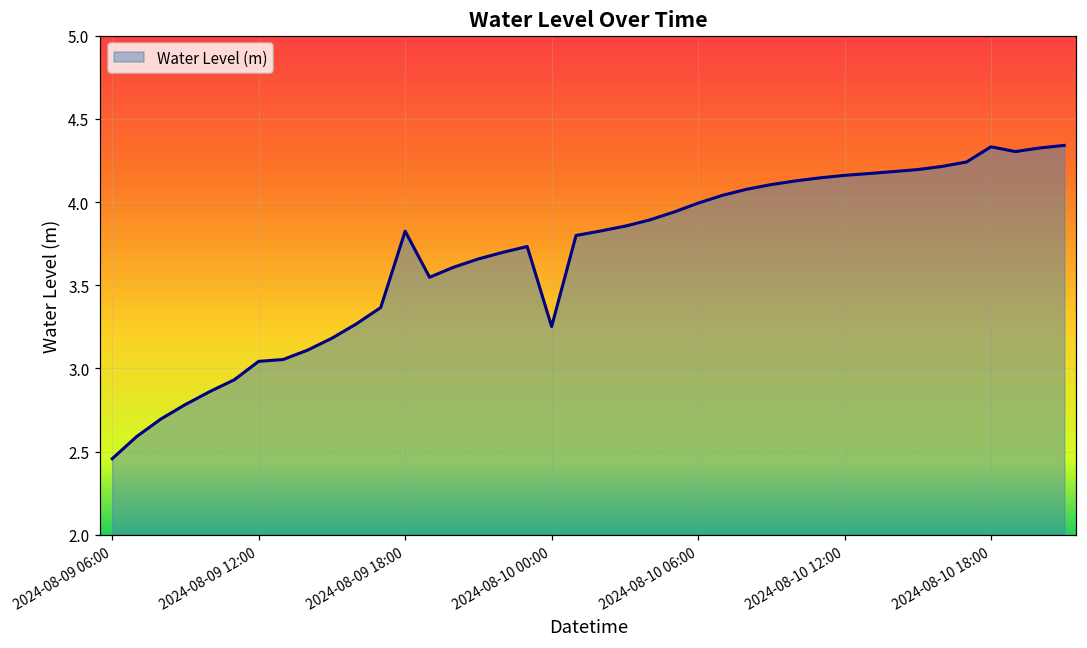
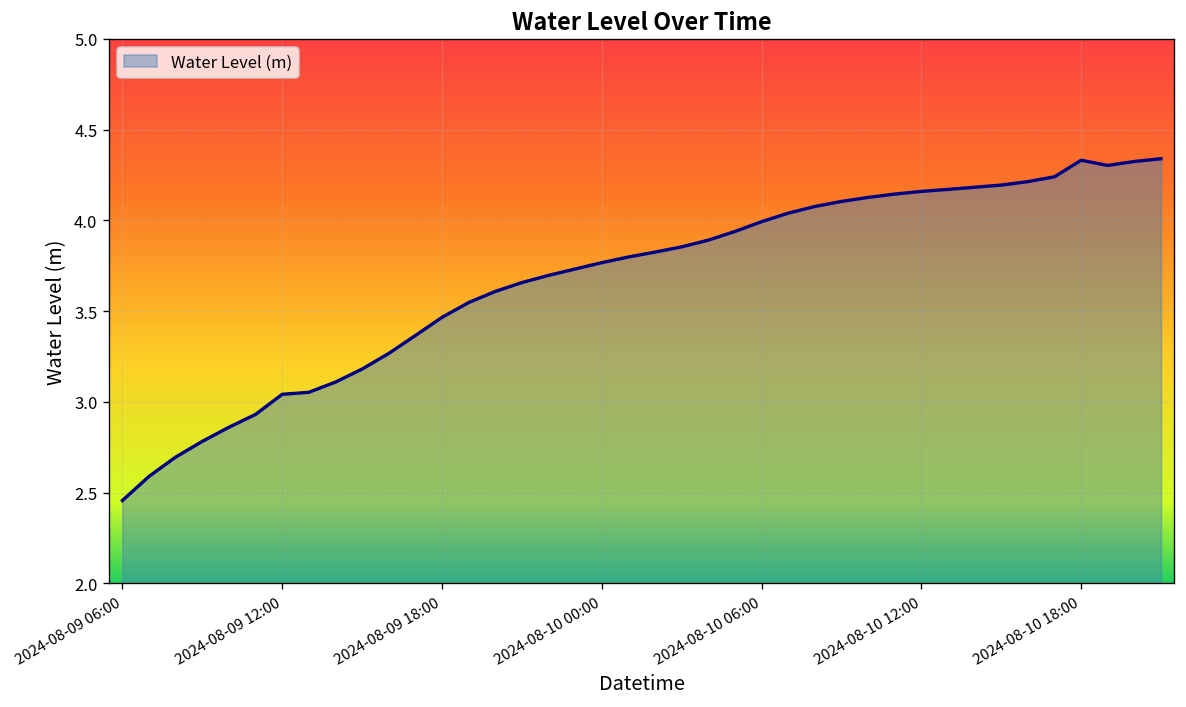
  {
    "2024-08-09 06:00": 2.46,
    "2024-08-09 12:00": 3.04,
-   "2024-08-09 18:00": 3.83,
-   "2024-08-10 00:00": 3.25,
+   "2024-08-09 18:00": 3.47,
+   "2024-08-10 00:00": 3.77,
    "2024-08-10 06:00": 3.99,
    "2024-08-10 12:00": 4.16,
    "2024-08-10 18:00": 4.33
  }
